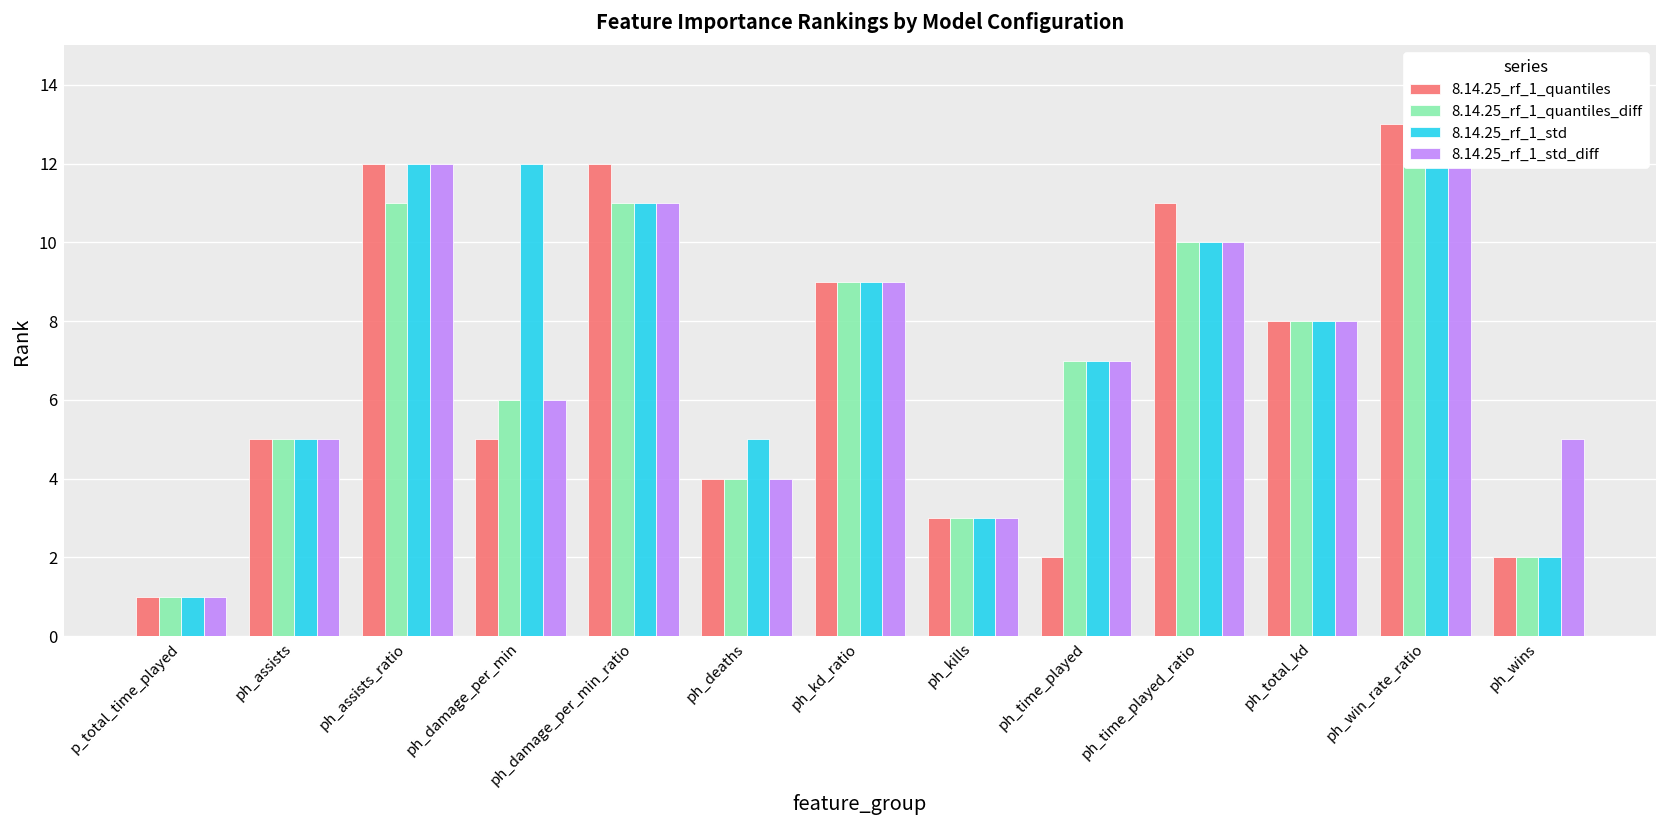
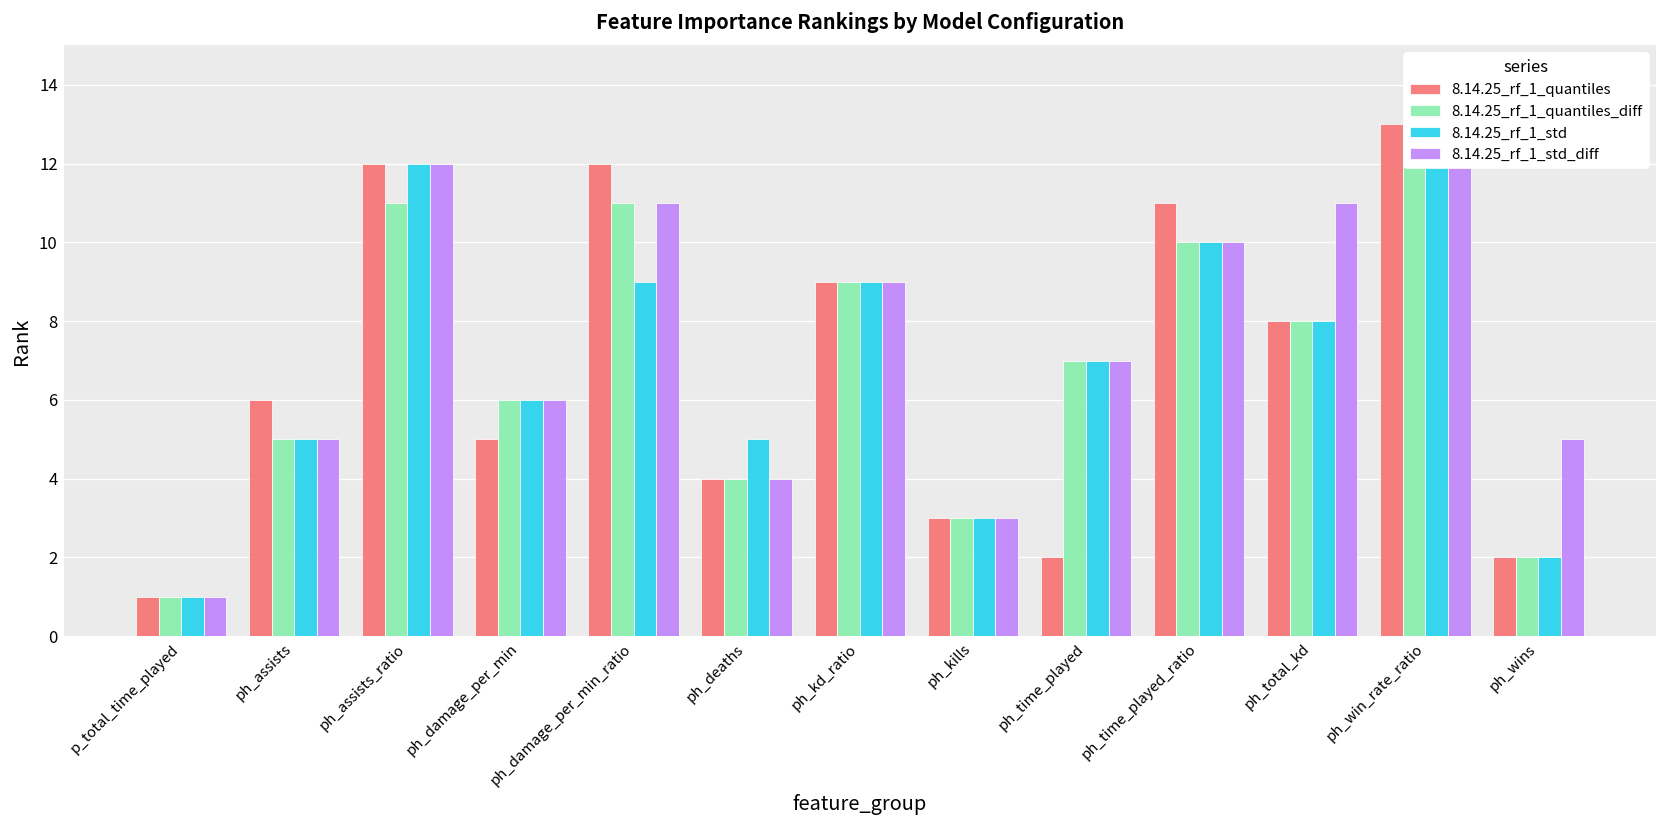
  {
    "8.14.25_rf_1_quantiles": {
      "p_total_time_played": 1,
-     "ph_assists": 5,
+     "ph_assists": 6,
      "ph_assists_ratio": 12,
      "ph_damage_per_min": 5,
      "ph_damage_per_min_ratio": 12,
      "ph_deaths": 4,
      "ph_kd_ratio": 9,
      "ph_kills": 3,
      "ph_time_played": 2,
      "ph_time_played_ratio": 11,
      "ph_total_kd": 8,
      "ph_win_rate_ratio": 13,
      "ph_wins": 2
    },
    "8.14.25_rf_1_quantiles_diff": {
      "p_total_time_played": 1,
      "ph_assists": 5,
      "ph_assists_ratio": 11,
      "ph_damage_per_min": 6,
      "ph_damage_per_min_ratio": 11,
      "ph_deaths": 4,
      "ph_kd_ratio": 9,
      "ph_kills": 3,
      "ph_time_played": 7,
      "ph_time_played_ratio": 10,
      "ph_total_kd": 8,
      "ph_wins": 2
    },
    "8.14.25_rf_1_std": {
      "p_total_time_played": 1,
      "ph_assists": 5,
      "ph_assists_ratio": 12,
-     "ph_damage_per_min": 12,
-     "ph_damage_per_min_ratio": 11,
+     "ph_damage_per_min": 6,
+     "ph_damage_per_min_ratio": 9,
      "ph_deaths": 5,
      "ph_kd_ratio": 9,
      "ph_kills": 3,
      "ph_time_played": 7,
      "ph_time_played_ratio": 10,
      "ph_total_kd": 8,
      "ph_wins": 2
    },
    "8.14.25_rf_1_std_diff": {
      "p_total_time_played": 1,
      "ph_assists": 5,
      "ph_assists_ratio": 12,
      "ph_damage_per_min": 6,
      "ph_damage_per_min_ratio": 11,
      "ph_deaths": 4,
      "ph_kd_ratio": 9,
      "ph_kills": 3,
      "ph_time_played": 7,
      "ph_time_played_ratio": 10,
-     "ph_total_kd": 8,
+     "ph_total_kd": 11,
      "ph_wins": 5
    }
  }
